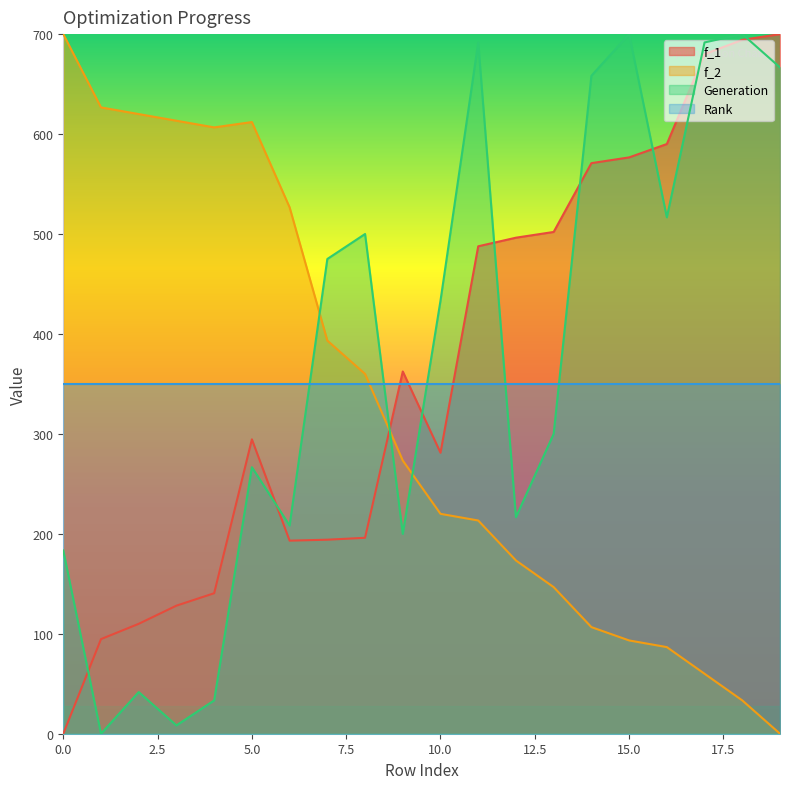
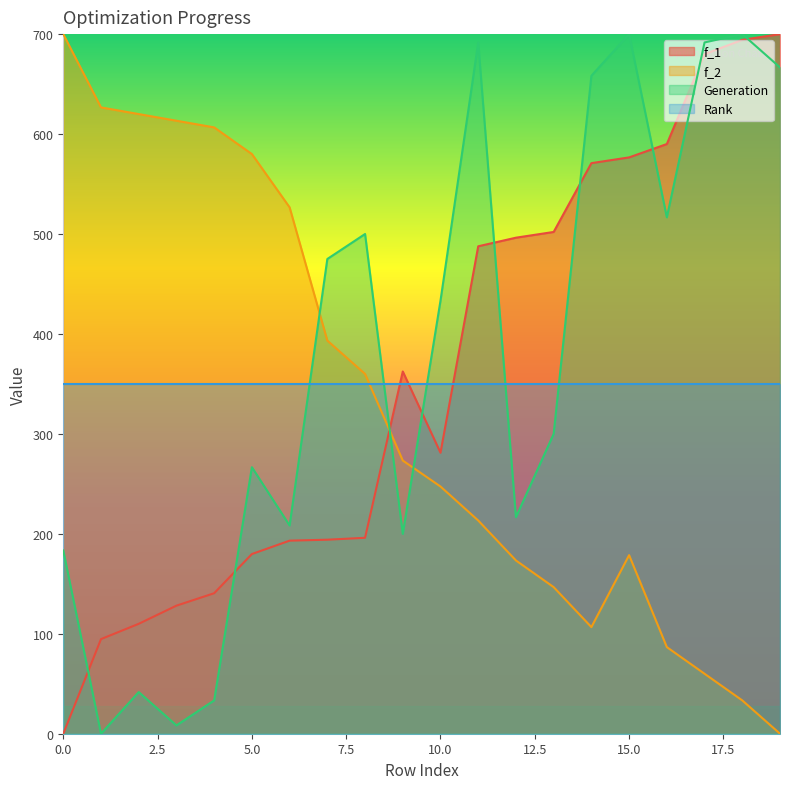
  {
    "f_1": {
      "0.0": 0,
-     "5.0": 290,
+     "5.0": 180,
      "10.0": 280,
      "15.0": 580
    },
    "f_2": {
      "0.0": 700,
-     "5.0": 610,
-     "10.0": 220,
-     "15.0": 90
+     "5.0": 580,
+     "10.0": 250,
+     "15.0": 180
    },
    "Generation": {
      "0.0": 180,
      "5.0": 270,
      "10.0": 430,
      "15.0": 700
    },
    "Rank": {
      "0.0": 350,
      "5.0": 350,
      "10.0": 350,
      "15.0": 350
    }
  }
